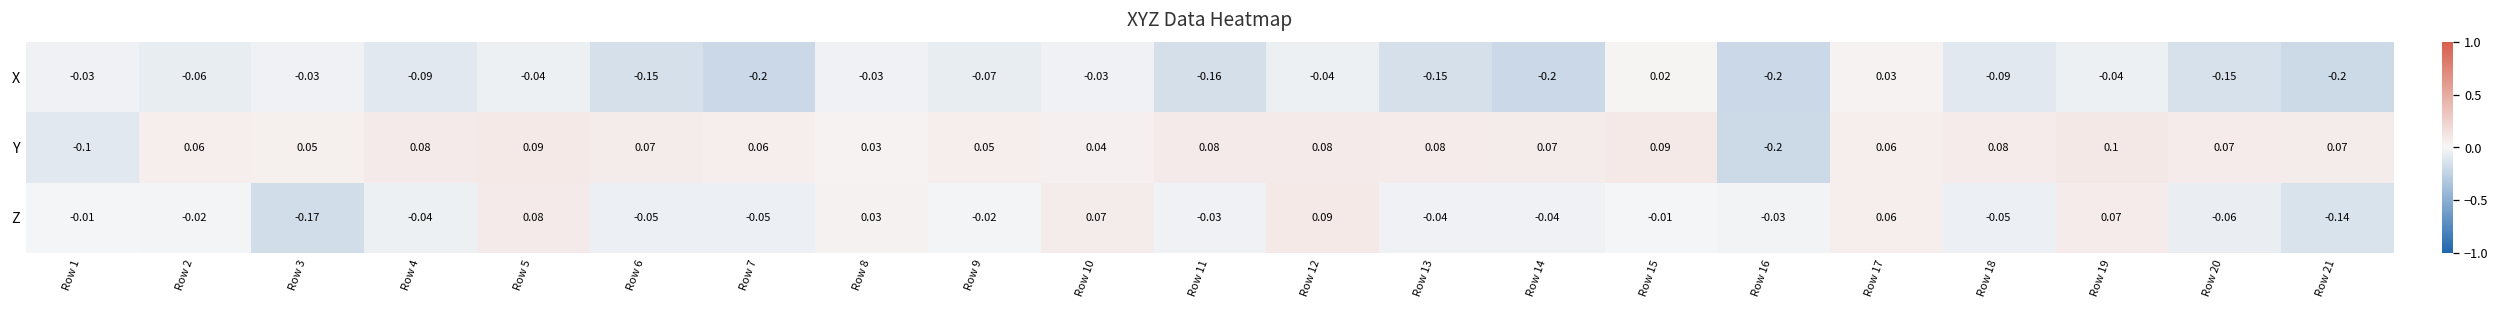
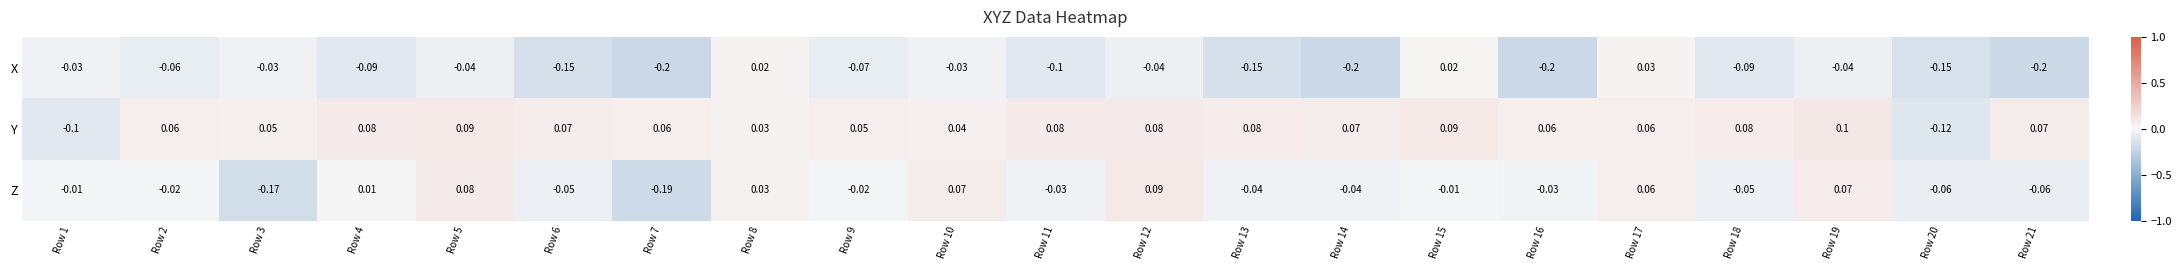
  {
    "X": {
      "Row 1": -0.03,
      "Row 2": -0.06,
      "Row 3": -0.03,
      "Row 4": -0.09,
      "Row 5": -0.04,
      "Row 6": -0.15,
      "Row 7": -0.2,
-     "Row 8": -0.03,
+     "Row 8": 0.02,
      "Row 9": -0.07,
      "Row 10": -0.03,
-     "Row 11": -0.16,
+     "Row 11": -0.1,
      "Row 12": -0.04,
      "Row 13": -0.15,
      "Row 14": -0.2,
      "Row 15": 0.02,
      "Row 16": -0.2,
      "Row 17": 0.03,
      "Row 18": -0.09,
      "Row 19": -0.04,
      "Row 20": -0.15,
      "Row 21": -0.2
    },
    "Y": {
      "Row 1": -0.1,
      "Row 2": 0.06,
      "Row 3": 0.05,
      "Row 4": 0.08,
      "Row 5": 0.09,
      "Row 6": 0.07,
      "Row 7": 0.06,
      "Row 8": 0.03,
      "Row 9": 0.05,
      "Row 10": 0.04,
      "Row 11": 0.08,
      "Row 12": 0.08,
      "Row 13": 0.08,
      "Row 14": 0.07,
      "Row 15": 0.09,
-     "Row 16": -0.2,
+     "Row 16": 0.06,
      "Row 17": 0.06,
      "Row 18": 0.08,
      "Row 19": 0.1,
-     "Row 20": 0.07,
+     "Row 20": -0.12,
      "Row 21": 0.07
    },
    "Z": {
      "Row 1": -0.01,
      "Row 2": -0.02,
      "Row 3": -0.17,
-     "Row 4": -0.04,
+     "Row 4": 0.01,
      "Row 5": 0.08,
      "Row 6": -0.05,
-     "Row 7": -0.05,
+     "Row 7": -0.19,
      "Row 8": 0.03,
      "Row 9": -0.02,
      "Row 10": 0.07,
      "Row 11": -0.03,
      "Row 12": 0.09,
      "Row 13": -0.04,
      "Row 14": -0.04,
      "Row 15": -0.01,
      "Row 16": -0.03,
      "Row 17": 0.06,
      "Row 18": -0.05,
      "Row 19": 0.07,
      "Row 20": -0.06,
-     "Row 21": -0.14
+     "Row 21": -0.06
    }
  }
